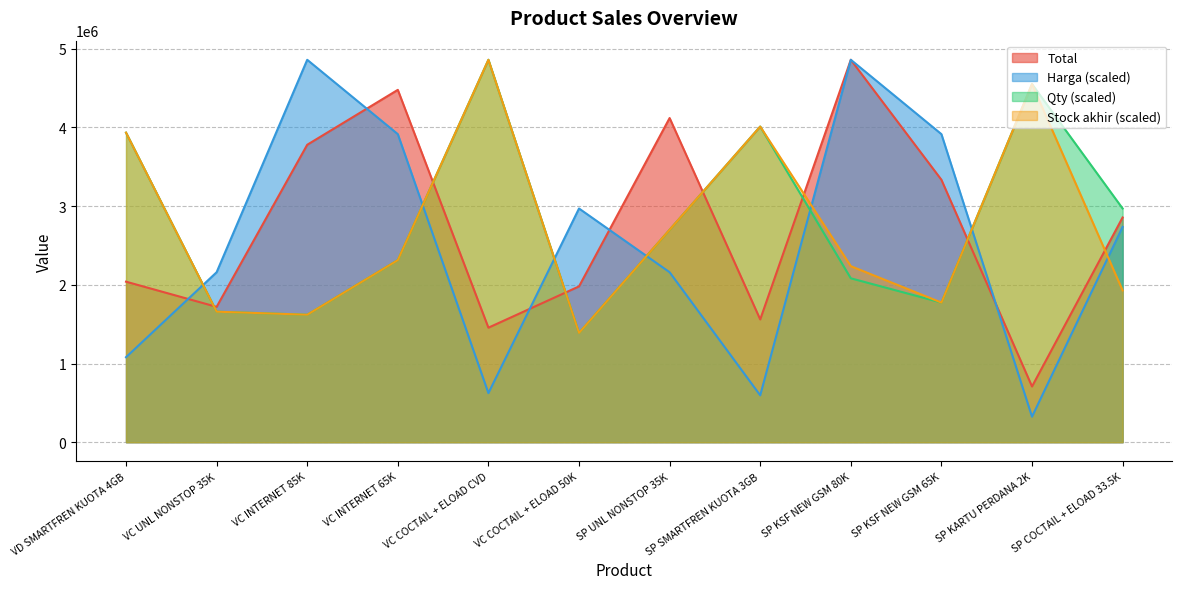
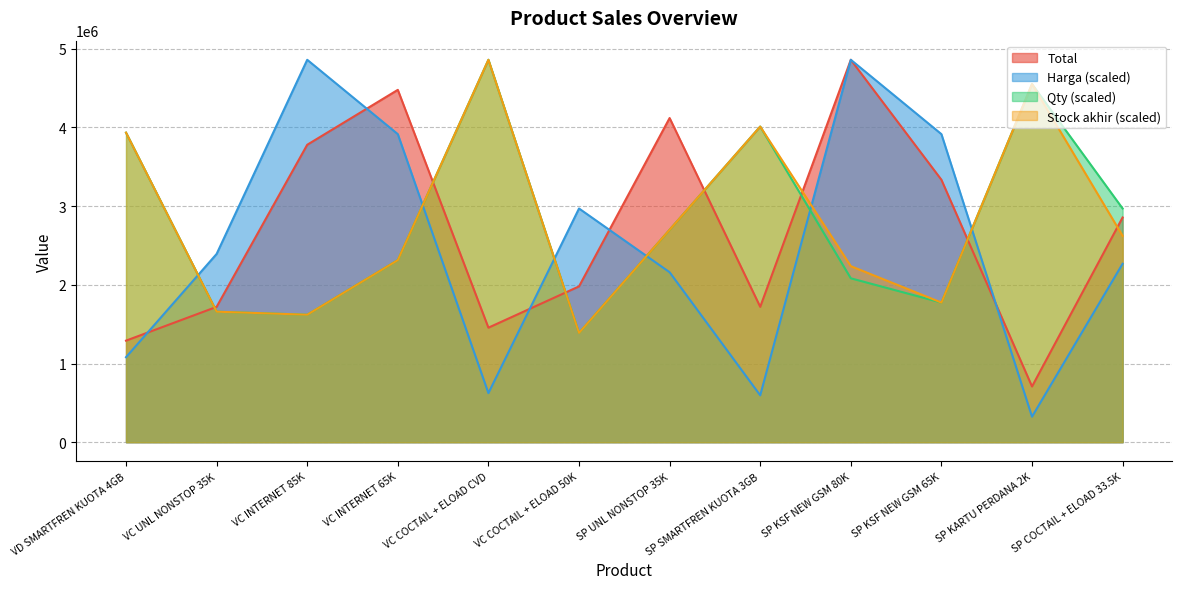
  {
    "Total": {
-     "VD SMARTFREN KUOTA 4GB": 2000000,
+     "VD SMARTFREN KUOTA 4GB": 1300000,
      "VC UNL NONSTOP 35K": 1700000,
      "VC INTERNET 85K": 3800000,
      "VC INTERNET 65K": 4500000,
      "VC COCTAIL + ELOAD CVD": 1500000,
      "VC COCTAIL + ELOAD 50K": 2000000,
      "SP UNL NONSTOP 35K": 4100000,
-     "SP SMARTFREN KUOTA 3GB": 1600000,
+     "SP SMARTFREN KUOTA 3GB": 1700000,
      "SP KSF NEW GSM 65K": 3300000,
      "SP KARTU PERDANA 2K": 700000,
      "SP COCTAIL + ELOAD 33.5K": 2900000
    },
    "Harga (scaled)": {
      "VD SMARTFREN KUOTA 4GB": 1100000,
-     "VC UNL NONSTOP 35K": 2200000,
+     "VC UNL NONSTOP 35K": 2400000,
      "VC INTERNET 85K": 4900000,
      "VC INTERNET 65K": 3900000,
      "VC COCTAIL + ELOAD CVD": 600000,
      "VC COCTAIL + ELOAD 50K": 3000000,
      "SP UNL NONSTOP 35K": 2200000,
      "SP SMARTFREN KUOTA 3GB": 600000,
      "SP KSF NEW GSM 65K": 3900000,
      "SP KARTU PERDANA 2K": 300000,
-     "SP COCTAIL + ELOAD 33.5K": 2700000
+     "SP COCTAIL + ELOAD 33.5K": 2300000
    },
    "Qty (scaled)": {
      "SP KSF NEW GSM 80K": 2100000,
      "SP COCTAIL + ELOAD 33.5K": 3000000
    },
    "Stock akhir (scaled)": {
      "SP KSF NEW GSM 80K": 2200000,
-     "SP COCTAIL + ELOAD 33.5K": 1900000
+     "SP COCTAIL + ELOAD 33.5K": 2600000
    }
  }
